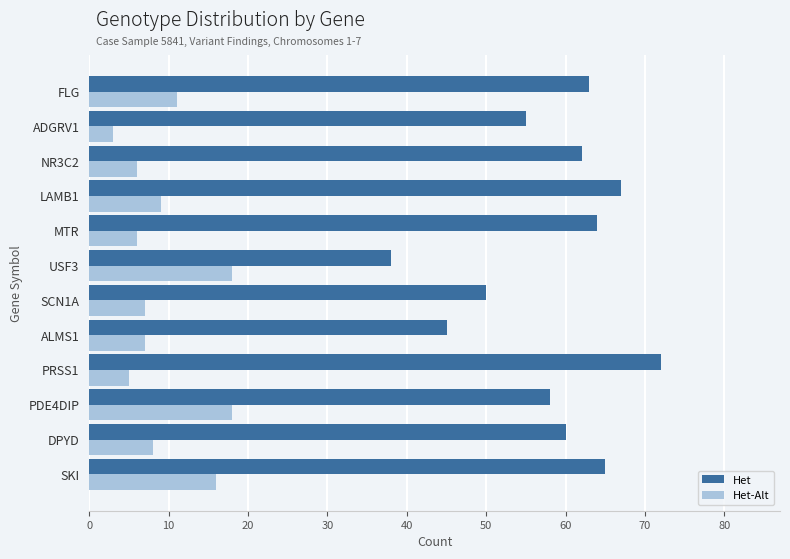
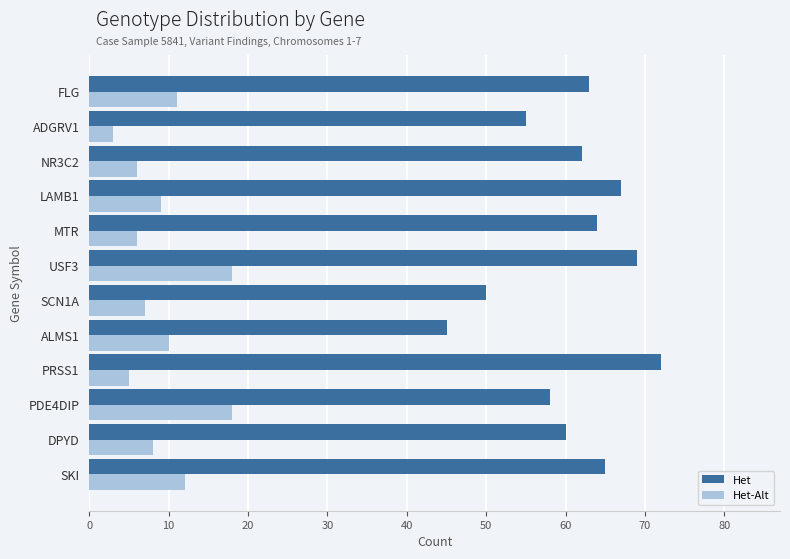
  {
    "Het": {
      "FLG": 63,
      "ADGRV1": 55,
      "NR3C2": 62,
      "LAMB1": 67,
      "MTR": 64,
-     "USF3": 38,
+     "USF3": 69,
      "SCN1A": 50,
      "ALMS1": 45,
      "PRSS1": 72,
      "PDE4DIP": 58,
      "DPYD": 60,
      "SKI": 65
    },
    "Het-Alt": {
      "FLG": 11,
      "ADGRV1": 3,
      "NR3C2": 6,
      "LAMB1": 9,
      "MTR": 6,
      "USF3": 18,
      "SCN1A": 7,
-     "ALMS1": 7,
+     "ALMS1": 10,
      "PRSS1": 5,
      "PDE4DIP": 18,
      "DPYD": 8,
-     "SKI": 16
+     "SKI": 12
    }
  }
